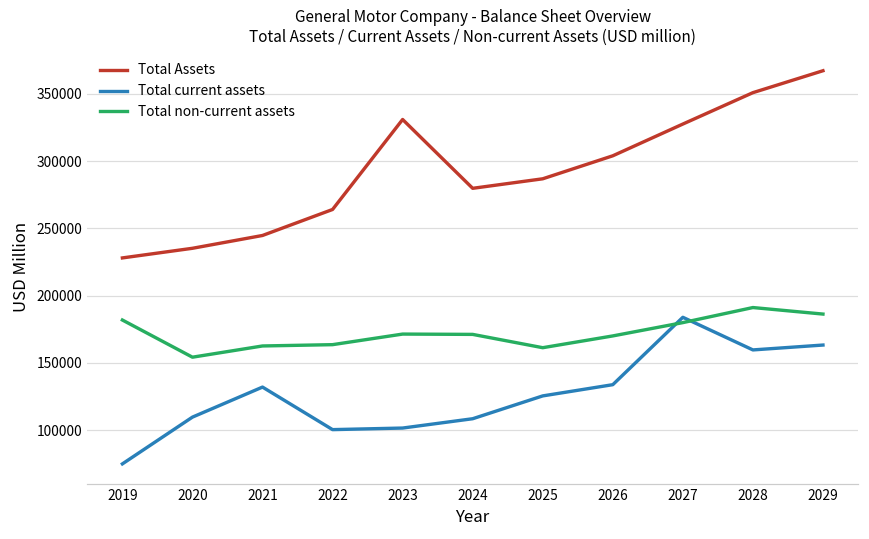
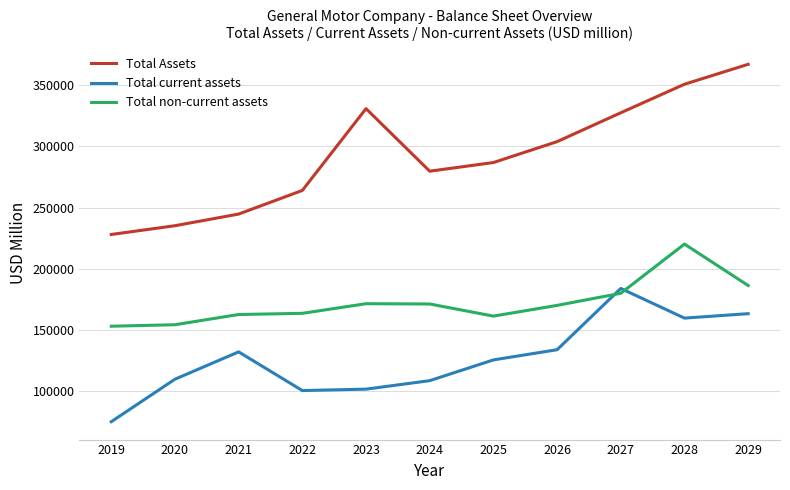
  {
    "Total Assets": {
      "2019": 228000,
      "2020": 235000,
      "2021": 245000,
      "2022": 264000,
      "2023": 331000,
      "2024": 280000,
      "2025": 287000,
      "2026": 304000,
      "2027": 328000,
      "2028": 351000,
      "2029": 367000
    },
    "Total current assets": {
      "2019": 75000,
      "2020": 110000,
      "2021": 132000,
      "2022": 100000,
      "2023": 102000,
      "2024": 109000,
      "2025": 126000,
      "2026": 134000,
      "2027": 184000,
      "2028": 160000,
      "2029": 163000
    },
    "Total non-current assets": {
-     "2019": 182000,
+     "2019": 153000,
      "2020": 154000,
      "2021": 163000,
      "2022": 164000,
      "2023": 171000,
      "2024": 171000,
      "2025": 161000,
      "2026": 170000,
      "2027": 180000,
-     "2028": 191000,
+     "2028": 220000,
      "2029": 186000
    }
  }
